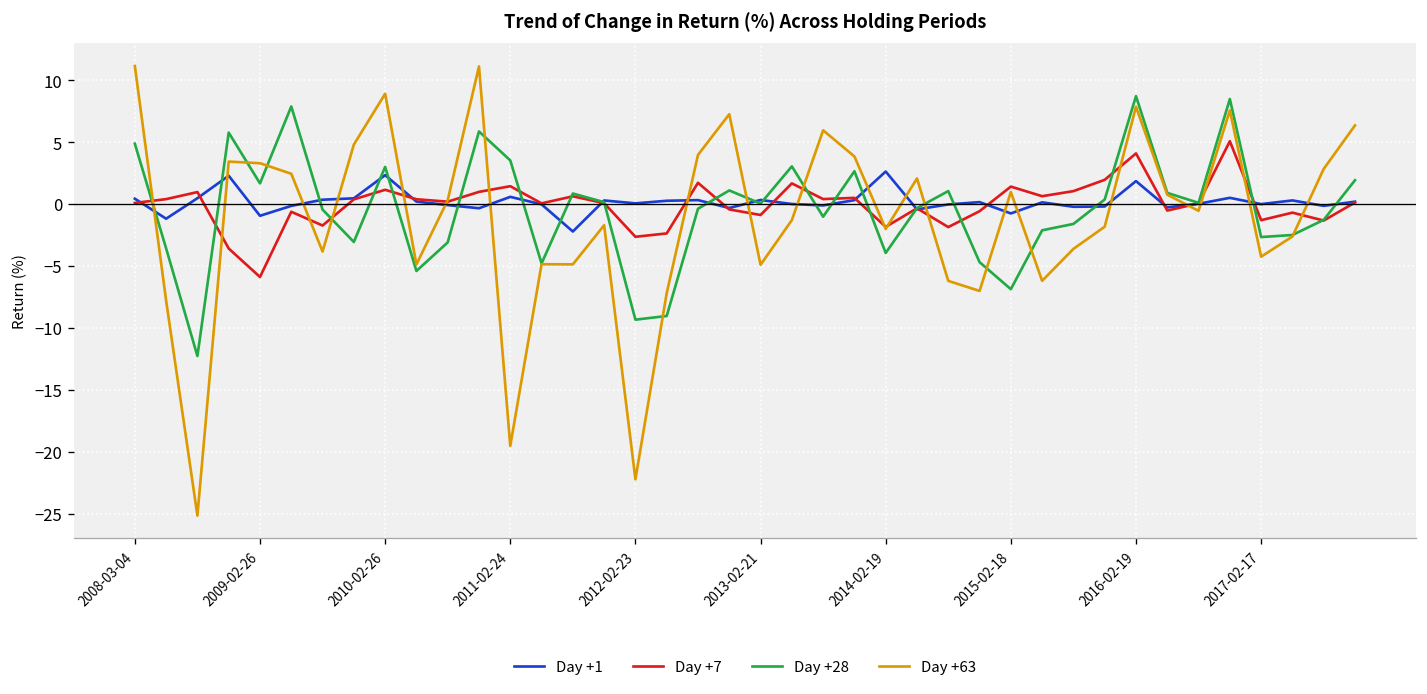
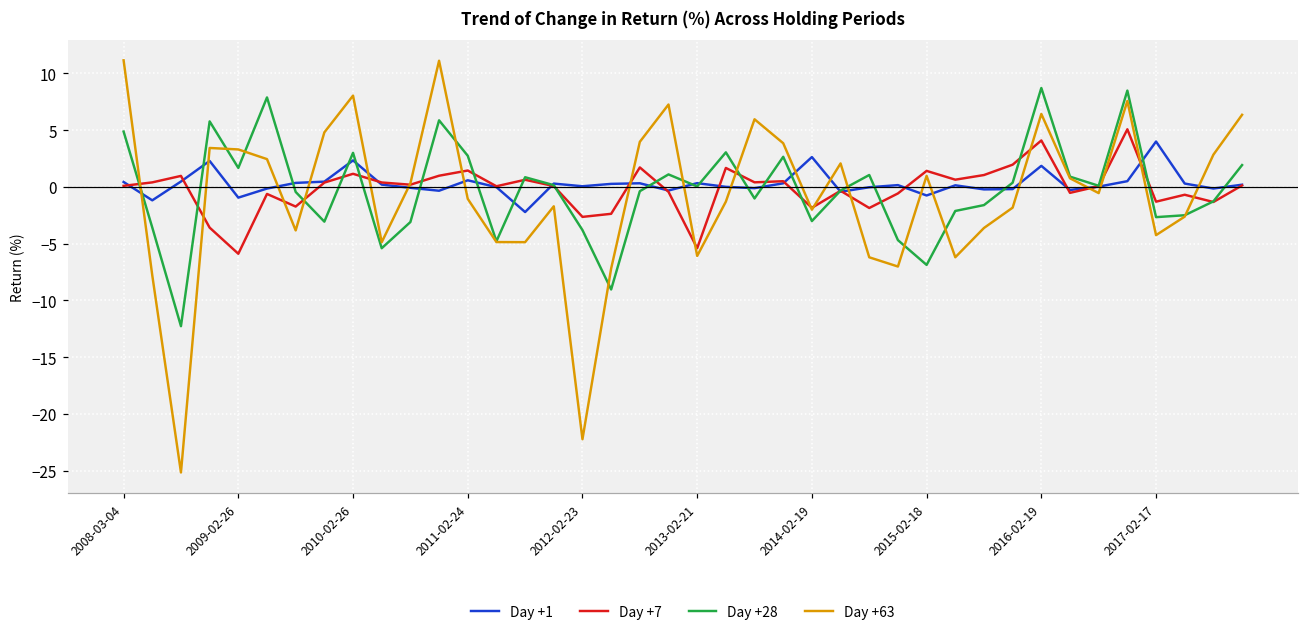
  {
    "Day +1": {
      "2008-03-04": 0.4,
      "2009-02-26": -1,
      "2010-02-26": 2.3,
      "2011-02-24": 0.6,
      "2012-02-23": 0,
      "2013-02-21": 0.3,
      "2014-02-19": 2.6,
      "2015-02-18": -0.8,
      "2016-02-19": 2,
-     "2017-02-17": 0
+     "2017-02-17": 4
    },
    "Day +7": {
      "2008-03-04": 0.1,
      "2009-02-26": -5.9,
      "2010-02-26": 1.2,
      "2011-02-24": 1.4,
      "2012-02-23": -2.6,
-     "2013-02-21": -0.9,
+     "2013-02-21": -5.4,
      "2015-02-18": 1.4,
      "2016-02-19": 4.1,
      "2017-02-17": -1.3
    },
    "Day +28": {
      "2008-03-04": 4.9,
      "2009-02-26": 1.7,
      "2010-02-26": 3.0,
-     "2011-02-24": 3.5,
-     "2012-02-23": -9.3,
+     "2011-02-24": 2.7,
+     "2012-02-23": -3.8,
      "2013-02-21": 0.0,
-     "2014-02-19": -3.9,
+     "2014-02-19": -3.0,
      "2015-02-18": -6.9,
      "2016-02-19": 8.7,
      "2017-02-17": -2.7
    },
    "Day +63": {
      "2008-03-04": 11.2,
      "2009-02-26": 3.3,
-     "2010-02-26": 8.9,
-     "2011-02-24": -19.5,
+     "2010-02-26": 8.0,
+     "2011-02-24": -1.1,
      "2012-02-23": -22.2,
-     "2013-02-21": -4.9,
+     "2013-02-21": -6.1,
      "2015-02-18": 1.0,
-     "2016-02-19": 7.9,
+     "2016-02-19": 6.4,
      "2017-02-17": -4.2
    }
  }
